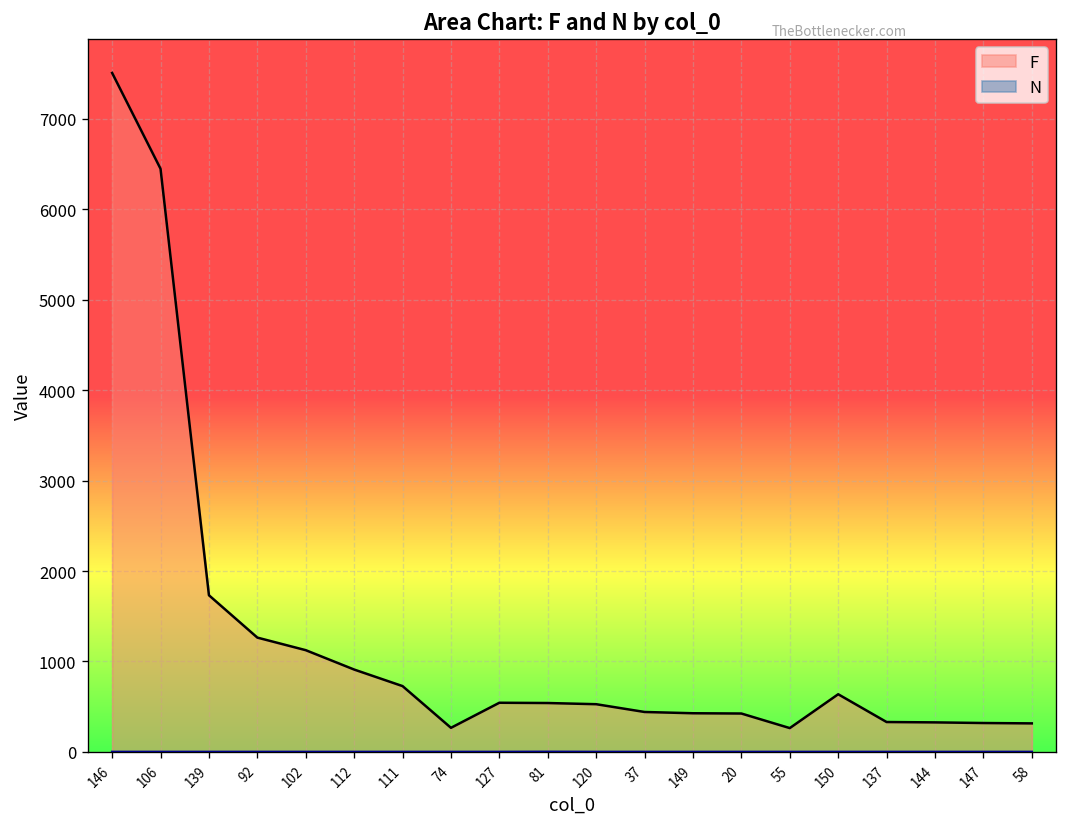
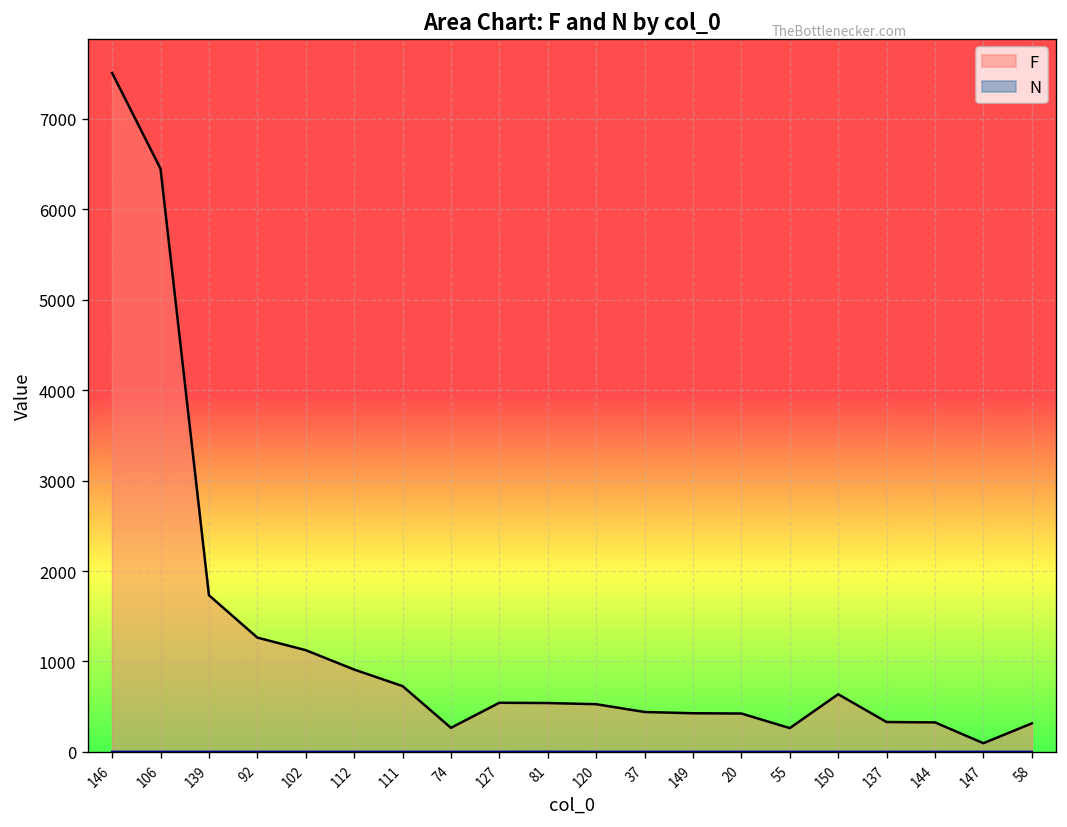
  {
    "F": {
      "146": 7500,
      "106": 6400,
      "139": 1700,
      "92": 1300,
      "102": 1100,
      "112": 900,
      "111": 700,
      "74": 300,
      "127": 500,
      "81": 500,
      "120": 500,
      "37": 400,
      "149": 400,
      "20": 400,
      "55": 300,
      "150": 600,
      "137": 300,
      "144": 300,
-     "147": 300,
+     "147": 100,
      "58": 300
    },
    "N": {
      "146": 0,
      "106": 0,
      "139": 0,
      "92": 0,
      "102": 0,
      "112": 0,
      "111": 0,
      "74": 0,
      "127": 0,
      "81": 0,
      "120": 0,
      "37": 0,
      "149": 0,
      "20": 0,
      "55": 0,
      "150": 0,
      "137": 0,
      "144": 0,
      "147": 0,
      "58": 0
    }
  }
